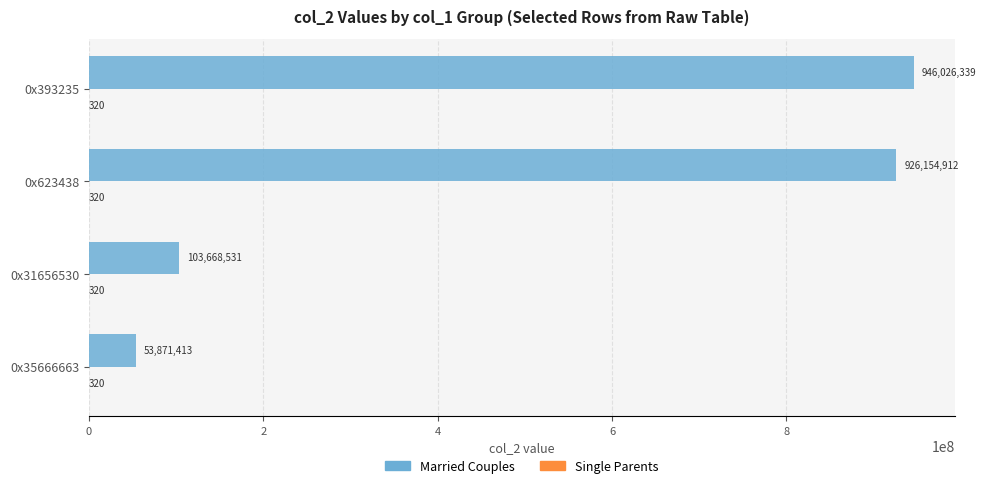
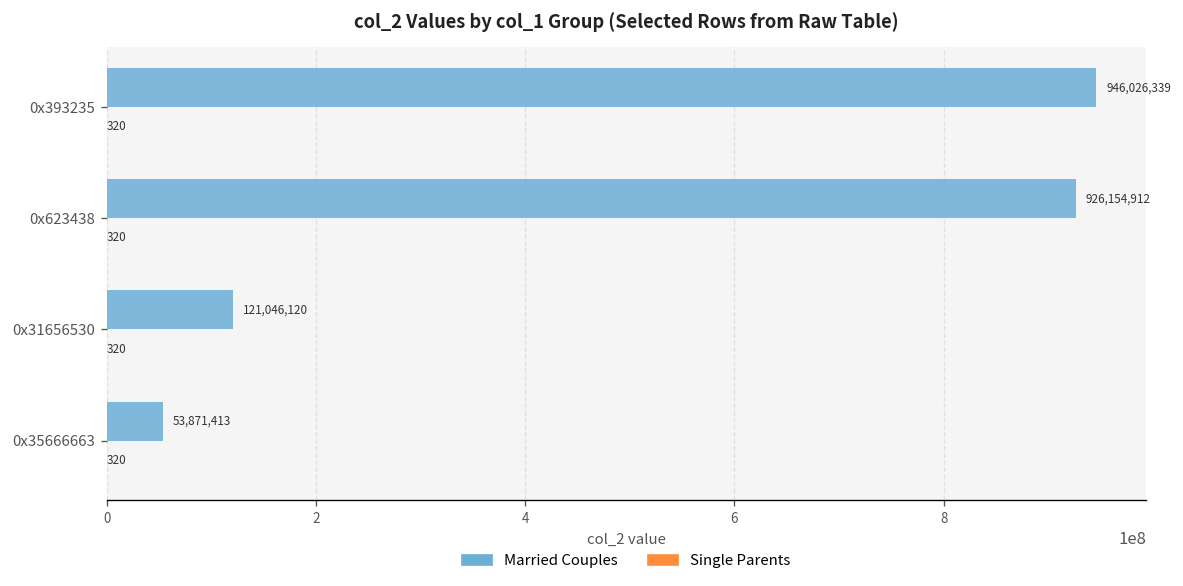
  {
    "Married Couples": {
      "0x393235": "946,026,339",
      "0x623438": "926,154,912",
-     "0x31656530": "103,668,531",
+     "0x31656530": "121,046,120",
      "0x35666663": "53,871,413"
    },
    "Single Parents": {
      "0x393235": "320",
      "0x623438": "320",
      "0x31656530": "320",
      "0x35666663": "320"
    }
  }
